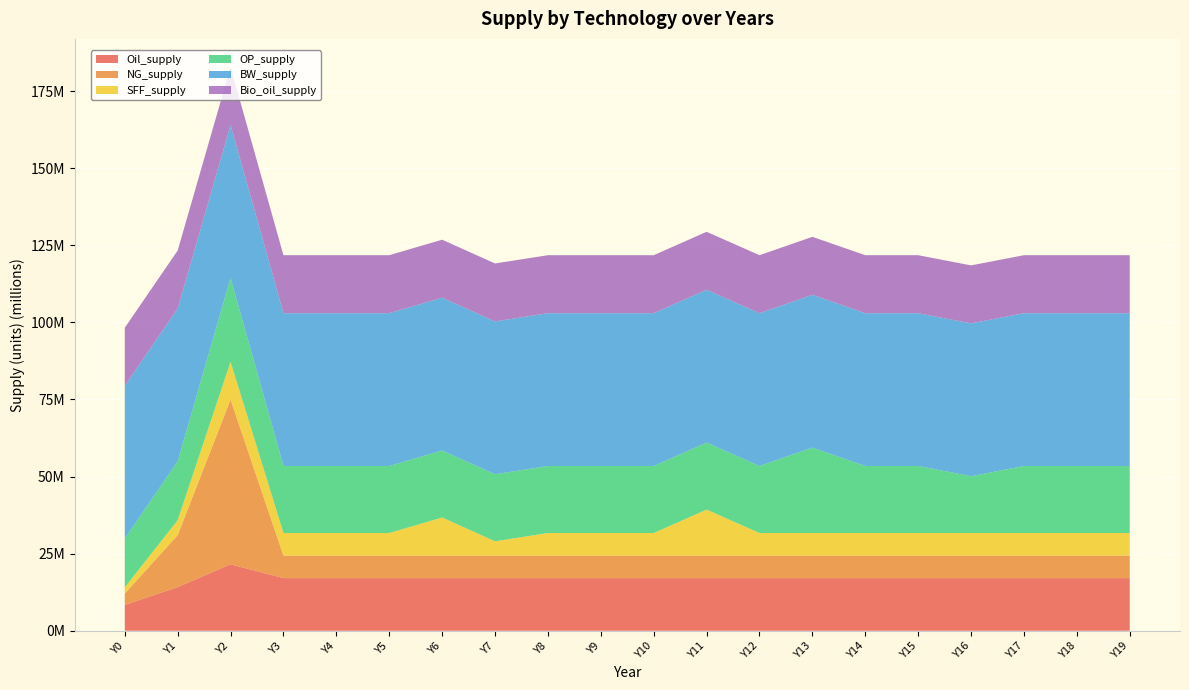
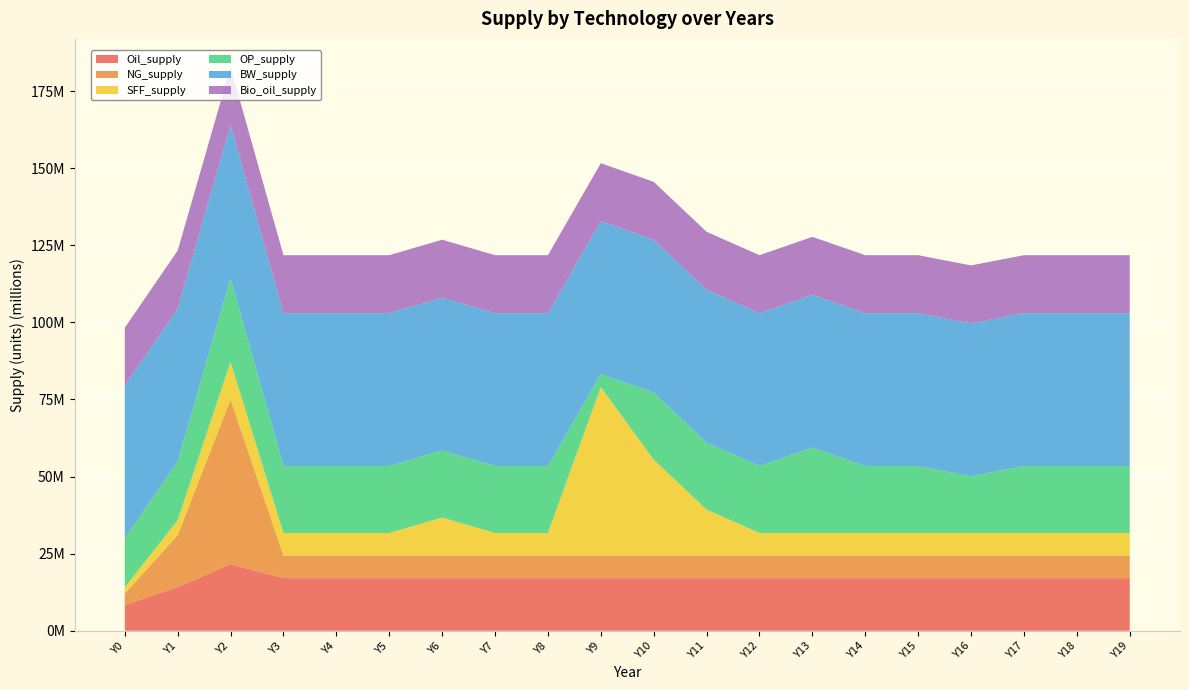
  {
    "SFF_supply": {
      "Y0": 2000000,
      "Y1": 5000000,
      "Y2": 12000000,
      "Y3": 7000000,
      "Y4": 7000000,
      "Y5": 7000000,
      "Y6": 12000000,
-     "Y7": 5000000,
+     "Y7": 7000000,
      "Y8": 7000000,
-     "Y9": 7000000,
-     "Y10": 7000000,
+     "Y9": 55000000,
+     "Y10": 31000000,
      "Y11": 15000000,
      "Y12": 7000000,
      "Y13": 7000000,
      "Y14": 7000000,
      "Y15": 7000000,
      "Y16": 7000000,
      "Y17": 7000000,
      "Y18": 7000000,
      "Y19": 7000000
    },
    "OP_supply": {
      "Y0": 16000000,
      "Y1": 19000000,
      "Y2": 27000000,
      "Y3": 22000000,
      "Y4": 22000000,
      "Y5": 22000000,
      "Y6": 22000000,
      "Y7": 22000000,
      "Y8": 22000000,
-     "Y9": 22000000,
+     "Y9": 4000000,
      "Y10": 22000000,
      "Y11": 22000000,
      "Y12": 22000000,
      "Y13": 28000000,
      "Y14": 22000000,
      "Y15": 22000000,
      "Y16": 18000000,
      "Y17": 22000000,
      "Y18": 22000000,
      "Y19": 22000000
    },
    "BW_supply": {
      "Y0": 50000000,
      "Y1": 50000000,
      "Y2": 50000000,
      "Y3": 50000000,
      "Y4": 50000000,
      "Y5": 50000000,
      "Y6": 50000000,
      "Y7": 50000000,
      "Y8": 50000000,
      "Y9": 50000000,
      "Y10": 50000000,
      "Y11": 50000000,
      "Y12": 50000000,
      "Y13": 50000000,
      "Y14": 50000000,
      "Y15": 50000000,
      "Y16": 50000000,
      "Y17": 50000000,
      "Y18": 50000000,
      "Y19": 50000000
    },
    "Bio_oil_supply": {
      "Y0": 19000000,
      "Y1": 19000000,
      "Y3": 19000000,
      "Y4": 19000000,
      "Y5": 19000000,
      "Y6": 19000000,
      "Y7": 19000000,
      "Y8": 19000000,
      "Y9": 19000000,
      "Y10": 19000000,
      "Y11": 19000000,
      "Y12": 19000000,
      "Y13": 19000000,
      "Y14": 19000000,
      "Y15": 19000000,
      "Y16": 19000000,
      "Y17": 19000000,
      "Y18": 19000000,
      "Y19": 19000000
    }
  }
